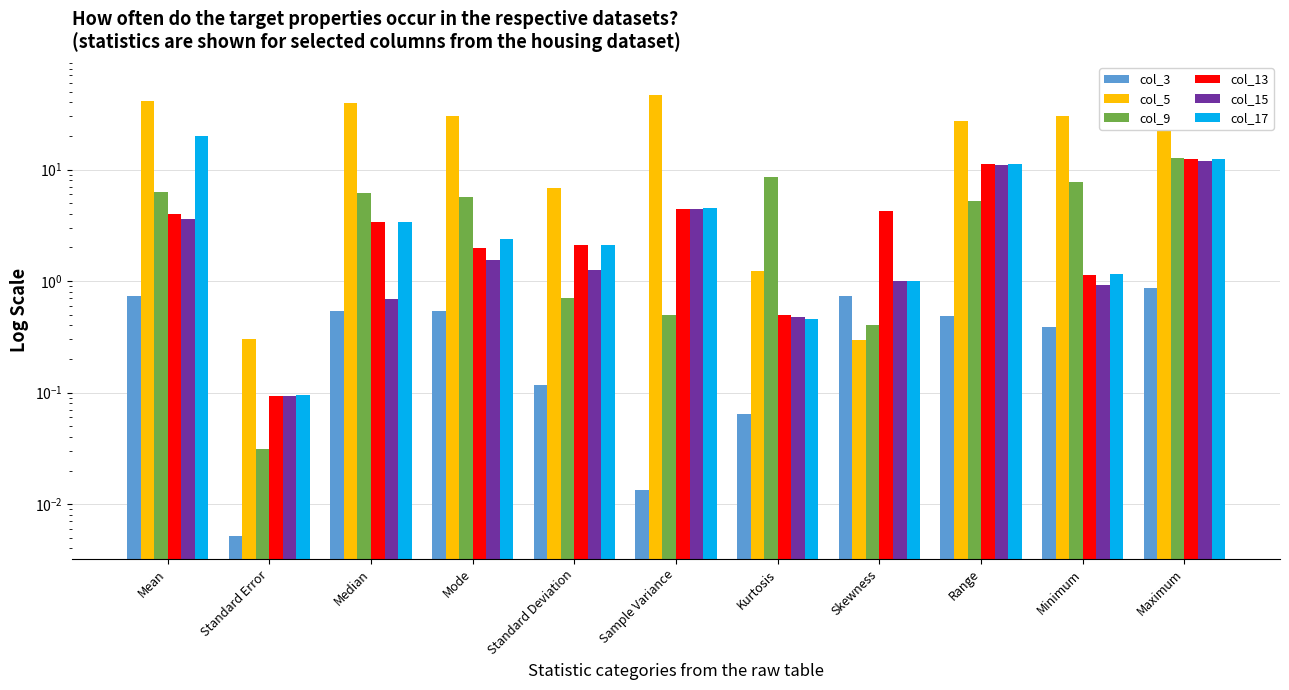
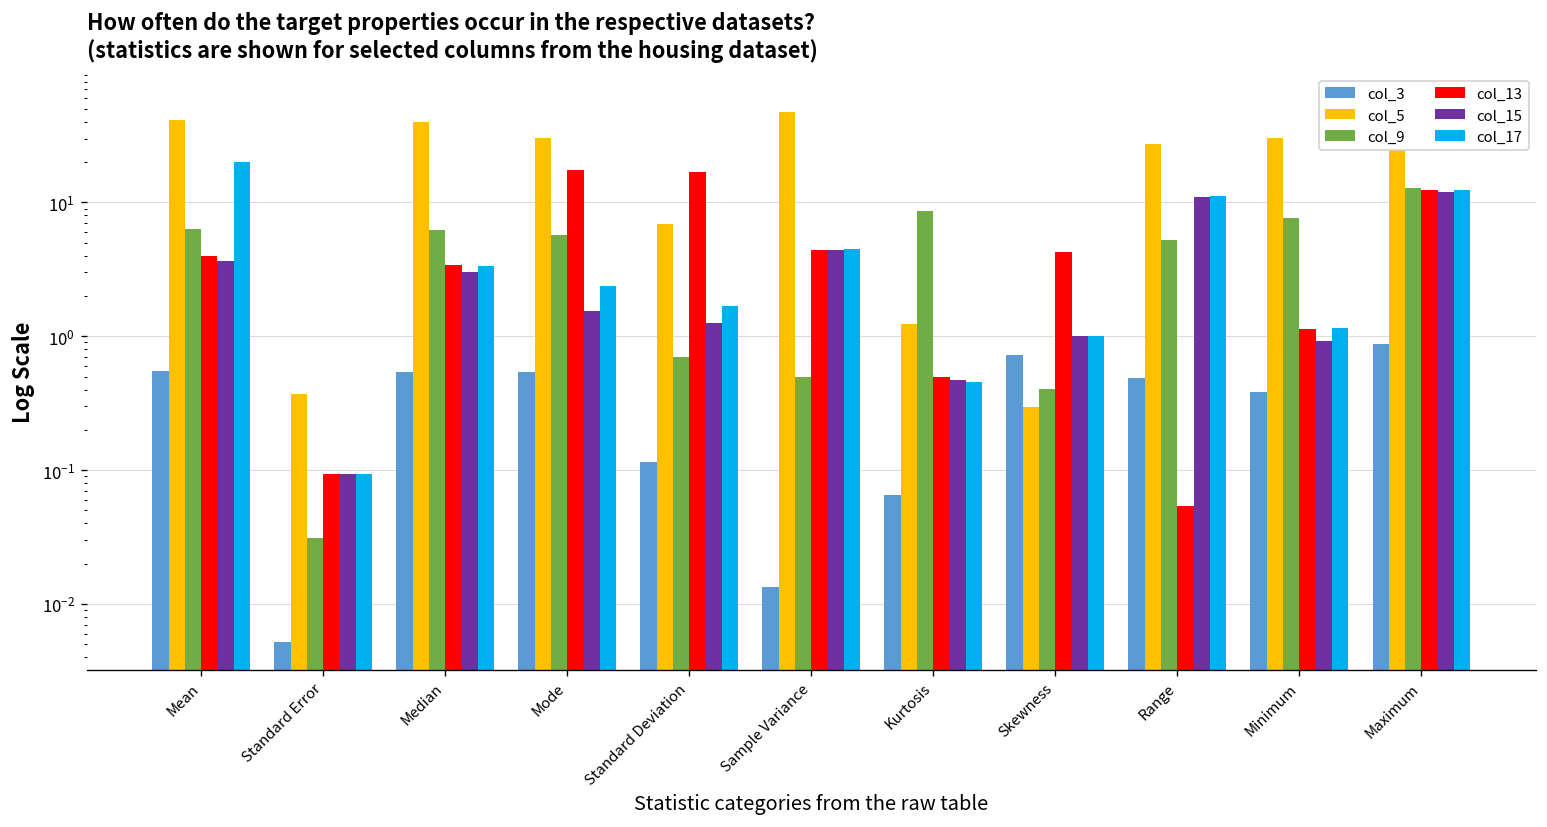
  {
    "col_3": {
-     "Mean": 0.7,
+     "Mean": 0.6,
      "Standard Error": 0.005,
      "Median": 0.5,
      "Mode": 0.5,
      "Standard Deviation": 0.12,
      "Sample Variance": 0.013,
      "Kurtosis": 0.06,
      "Skewness": 0.7,
      "Range": 0.5,
      "Minimum": 0.4,
      "Maximum": 0.9
    },
    "col_5": {
      "Mean": 41,
-     "Standard Error": 0.30,
+     "Standard Error": 0.37,
      "Median": 40,
      "Mode": 30,
      "Standard Deviation": 7,
      "Sample Variance": 47,
      "Kurtosis": 1.2,
      "Skewness": 0.30,
      "Range": 27,
      "Minimum": 30
    },
    "col_9": {
      "Mean": 6,
      "Standard Error": 0.03,
      "Median": 6,
      "Mode": 6,
      "Standard Deviation": 0.7,
      "Sample Variance": 0.5,
      "Kurtosis": 9,
      "Skewness": 0.40,
      "Range": 5,
      "Minimum": 8,
      "Maximum": 13
    },
    "col_13": {
      "Mean": 4.0,
      "Standard Error": 0.09,
      "Median": 3.4,
-     "Mode": 2.0,
-     "Standard Deviation": 2.1,
+     "Mode": 18,
+     "Standard Deviation": 17,
      "Sample Variance": 4.4,
      "Kurtosis": 0.5,
      "Skewness": 4.3,
-     "Range": 11,
+     "Range": 0.05,
      "Minimum": 1.1,
      "Maximum": 12
    },
    "col_15": {
      "Mean": 3.6,
      "Standard Error": 0.09,
-     "Median": 0.7,
+     "Median": 3.0,
      "Mode": 1.5,
      "Standard Deviation": 1.3,
      "Sample Variance": 4.4,
      "Kurtosis": 0.47,
      "Skewness": 1.0,
      "Range": 11,
      "Minimum": 0.9,
      "Maximum": 12
    },
    "col_17": {
      "Mean": 20,
      "Standard Error": 0.09,
      "Median": 3.4,
      "Mode": 2.4,
-     "Standard Deviation": 2.1,
+     "Standard Deviation": 1.7,
      "Sample Variance": 4.5,
      "Kurtosis": 0.46,
      "Skewness": 1.0,
      "Range": 11,
      "Minimum": 1.2,
      "Maximum": 12
    }
  }
